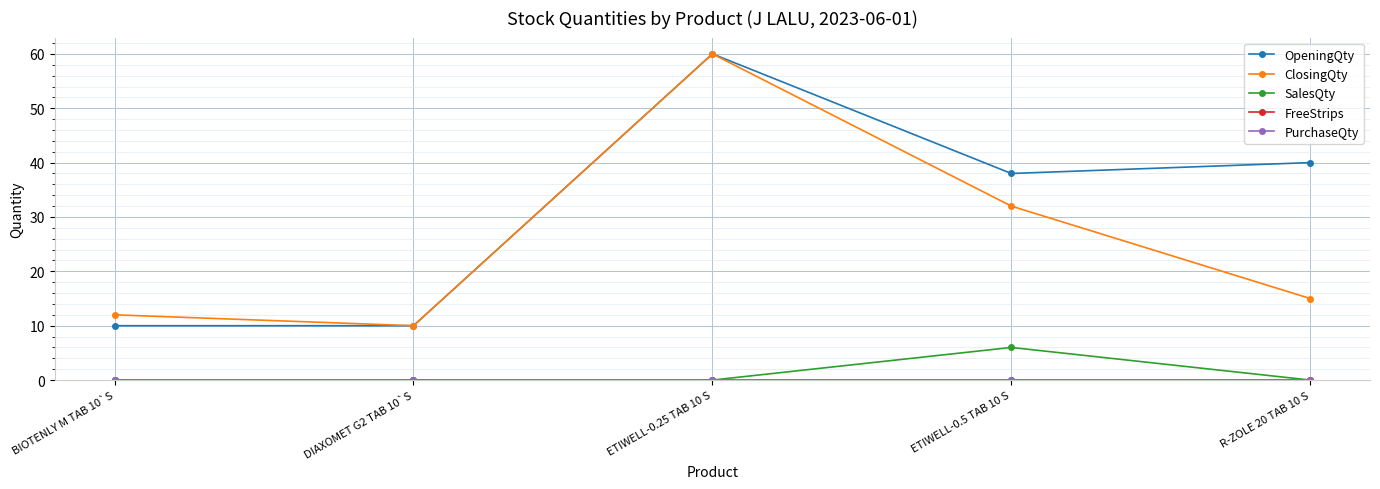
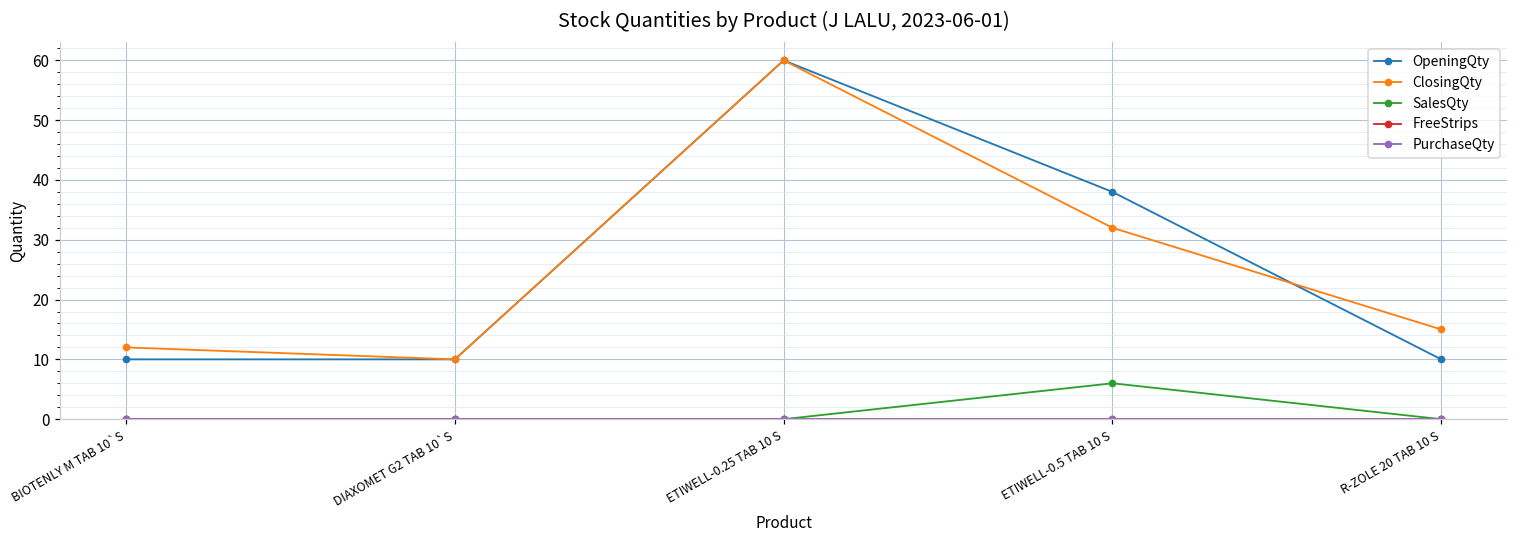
  {
    "OpeningQty": {
      "BIOTENLY M TAB 10`S": 10,
      "ETIWELL-0.5 TAB 10 S": 38,
-     "R-ZOLE 20 TAB 10 S": 40
+     "R-ZOLE 20 TAB 10 S": 10
    },
    "ClosingQty": {
      "BIOTENLY M TAB 10`S": 12,
      "ETIWELL-0.5 TAB 10 S": 32,
      "R-ZOLE 20 TAB 10 S": 15
    },
    "SalesQty": {
      "ETIWELL-0.5 TAB 10 S": 6
    },
    "PurchaseQty": {
      "ETIWELL-0.5 TAB 10 S": 0
    }
  }
